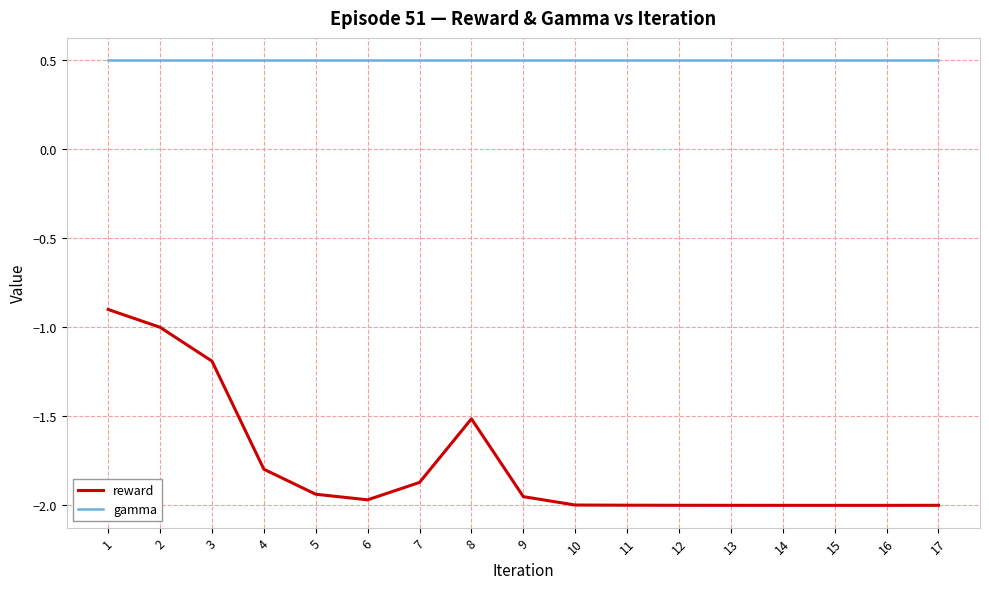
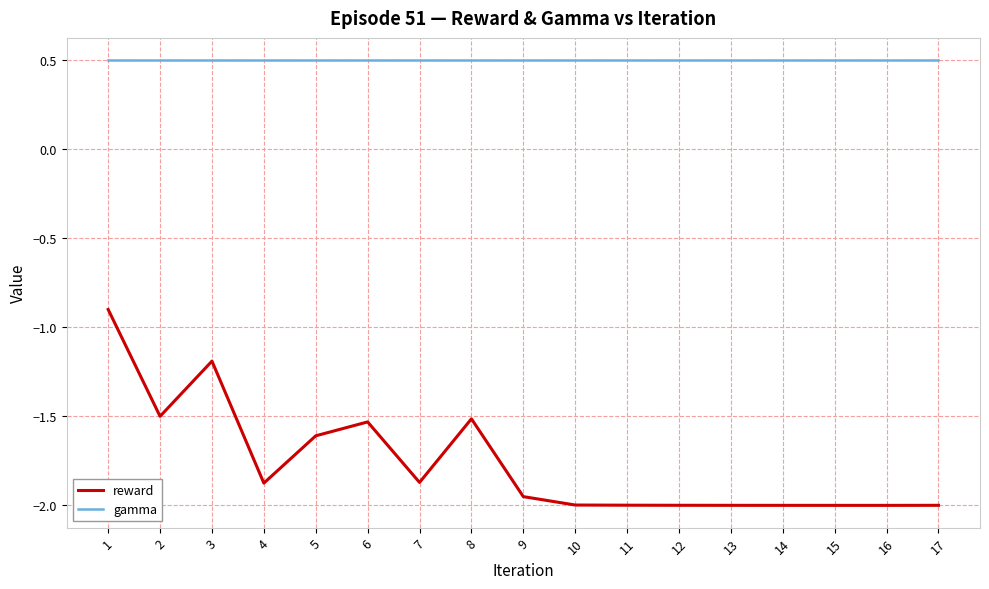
  {
    "reward": {
      "1": -0.90,
-     "2": -1.0,
+     "2": -1.5,
      "3": -1.19,
-     "4": -1.80,
-     "5": -1.94,
-     "6": -1.97,
+     "4": -1.88,
+     "5": -1.61,
+     "6": -1.53,
      "7": -1.87,
      "8": -1.51,
      "9": -1.95,
      "10": -2.00,
      "11": -2.00,
      "12": -2.00,
      "13": -2.00,
      "14": -2.00,
      "15": -2.00,
      "16": -2.00,
      "17": -2.00
    },
    "gamma": {
      "1": 0.50,
      "2": 0.50,
      "3": 0.50,
      "4": 0.50,
      "5": 0.50,
      "6": 0.50,
      "7": 0.50,
      "8": 0.50,
      "9": 0.50,
      "10": 0.50,
      "11": 0.50,
      "12": 0.50,
      "13": 0.50,
      "14": 0.50,
      "15": 0.50,
      "16": 0.50,
      "17": 0.50
    }
  }
